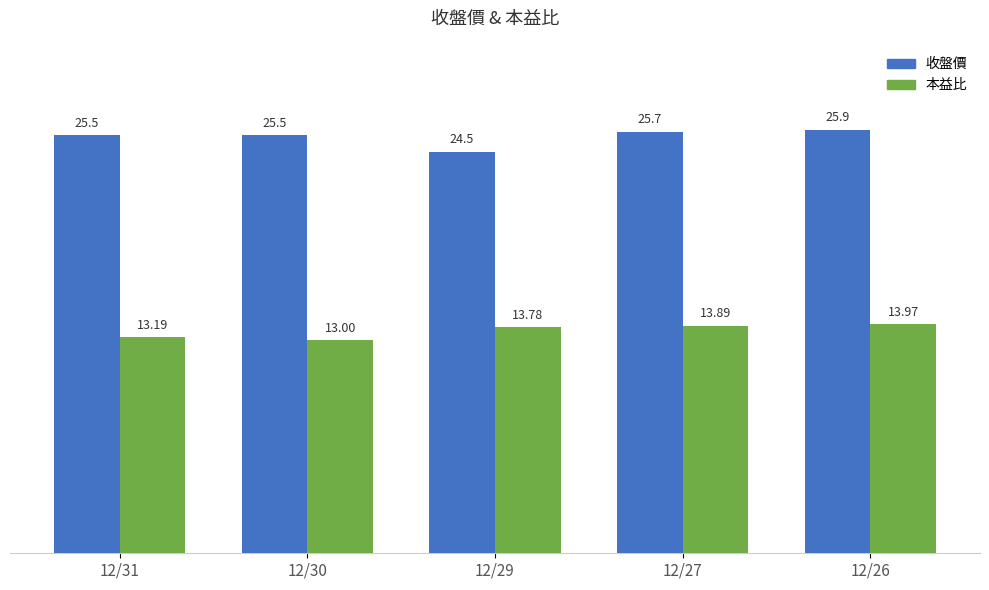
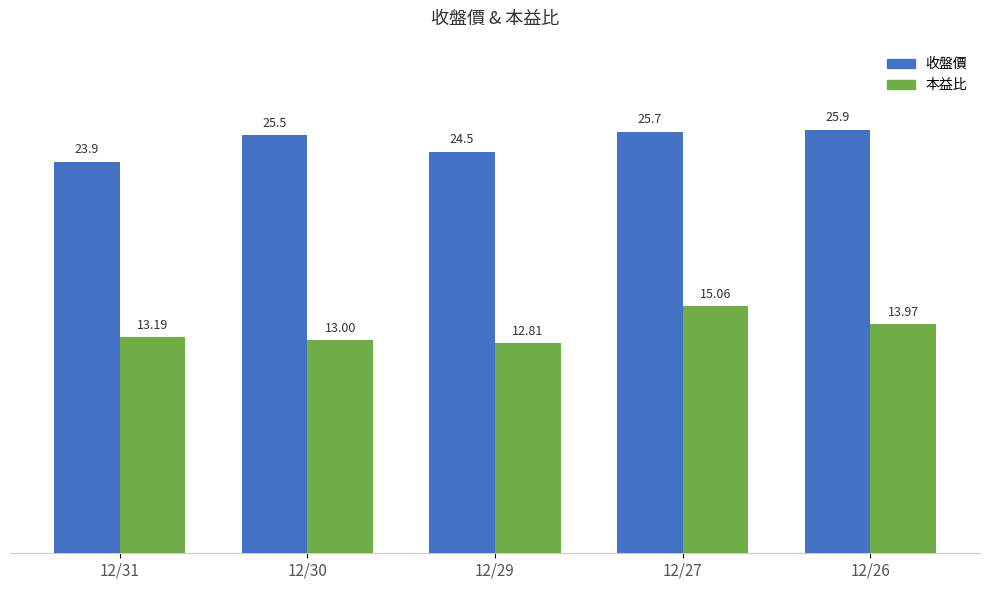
  {
    "收盤價": {
-     "12/31": 25.5,
+     "12/31": 23.9,
      "12/30": 25.5,
      "12/29": 24.5,
      "12/27": 25.7,
      "12/26": 25.9
    },
    "本益比": {
      "12/31": 13.19,
      "12/30": 13.00,
-     "12/29": 13.78,
-     "12/27": 13.89,
+     "12/29": 12.81,
+     "12/27": 15.06,
      "12/26": 13.97
    }
  }
